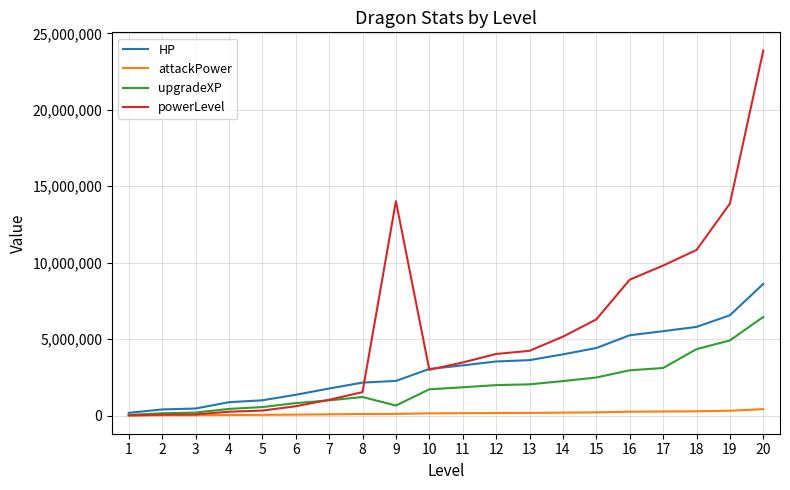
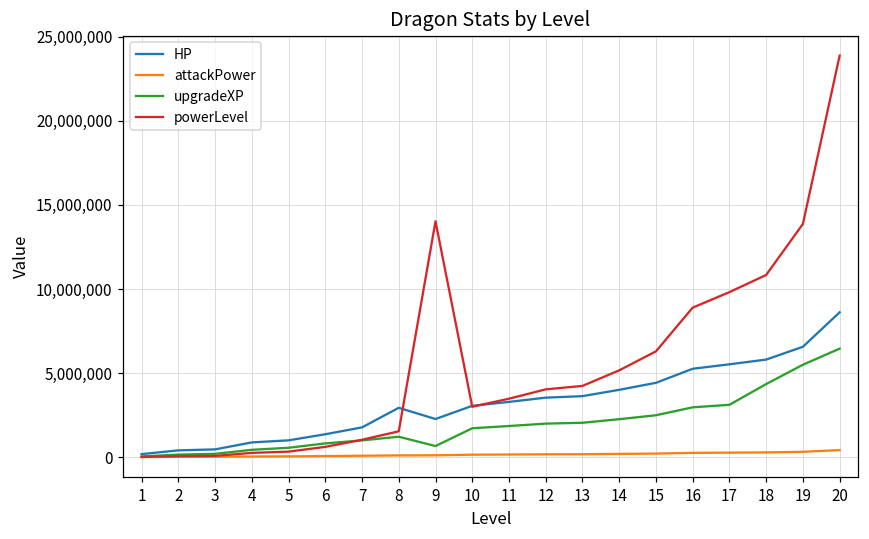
  {
    "HP": {
      "2": "400,000",
      "3": "500,000",
      "4": "900,000",
      "5": "1,000,000",
      "6": "1,400,000",
      "7": "1,800,000",
-     "8": "2,200,000",
+     "8": "2,900,000",
      "9": "2,300,000",
      "11": "3,300,000",
      "12": "3,500,000",
      "13": "3,600,000",
      "14": "4,000,000",
      "15": "4,400,000",
      "16": "5,300,000",
      "17": "5,500,000",
      "18": "5,800,000",
      "19": "6,600,000",
      "20": "8,600,000"
    },
    "attackPower": {
      "4": "0",
      "5": "100,000",
      "6": "100,000",
      "7": "100,000",
      "8": "100,000",
      "9": "100,000",
      "10": "200,000",
      "11": "200,000",
      "12": "200,000",
      "13": "200,000",
      "14": "200,000",
      "15": "200,000",
      "16": "300,000",
      "17": "300,000",
      "18": "300,000",
      "19": "300,000",
      "20": "400,000"
    },
    "upgradeXP": {
      "4": "400,000",
      "5": "600,000",
      "6": "800,000",
      "8": "1,200,000",
      "9": "700,000",
      "10": "1,700,000",
      "11": "1,900,000",
      "12": "2,000,000",
      "13": "2,000,000",
      "14": "2,300,000",
      "15": "2,500,000",
      "16": "3,000,000",
      "17": "3,100,000",
      "18": "4,300,000",
-     "19": "4,900,000",
+     "19": "5,500,000",
      "20": "6,500,000"
    },
    "powerLevel": {
      "4": "300,000",
      "5": "300,000",
      "6": "600,000",
      "8": "1,500,000",
      "9": "14,000,000",
      "11": "3,500,000",
      "12": "4,000,000",
      "13": "4,200,000",
      "14": "5,200,000",
      "15": "6,300,000",
      "16": "8,900,000",
      "17": "9,800,000",
      "18": "10,800,000",
      "19": "13,900,000",
      "20": "23,900,000"
    }
  }
